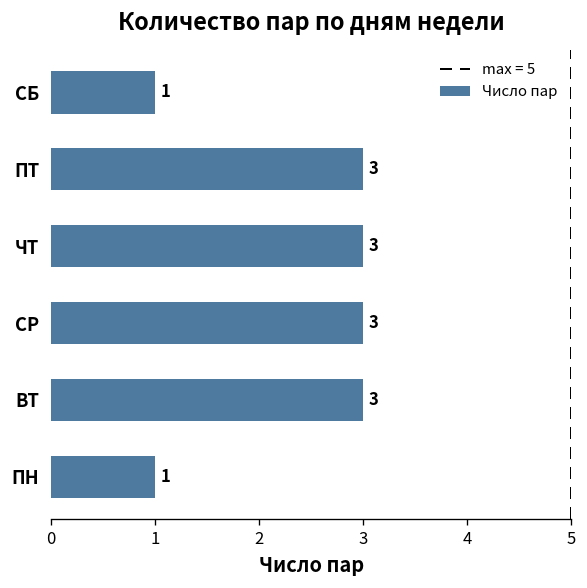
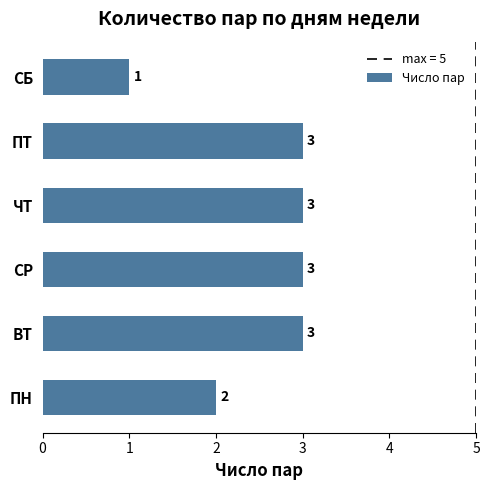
  {
    "СБ": 1,
    "ПТ": 3,
    "ЧТ": 3,
    "СР": 3,
    "ВТ": 3,
-   "ПН": 1
+   "ПН": 2
  }
